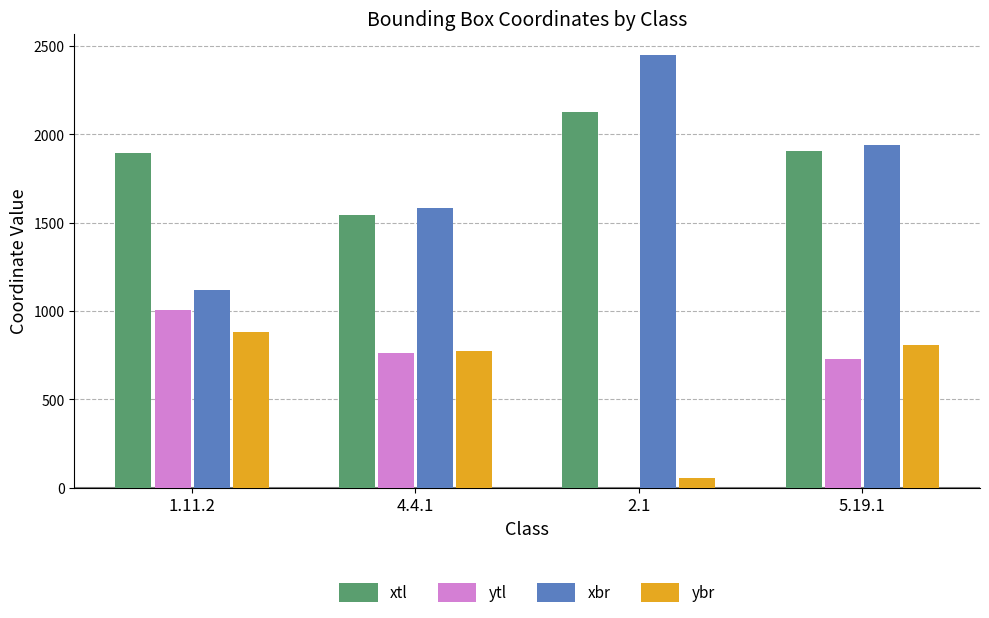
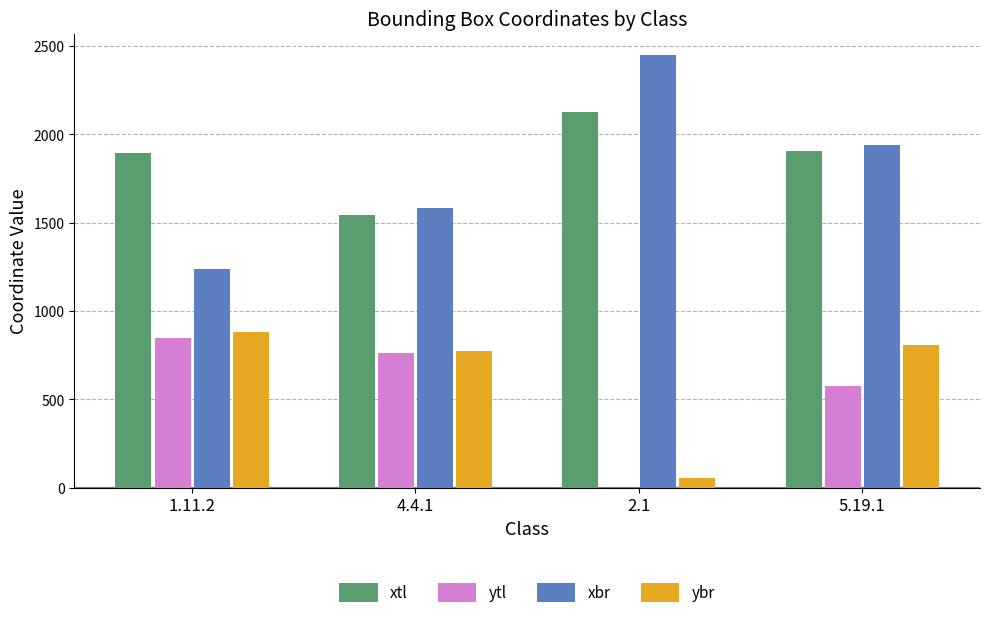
  {
    "xtl": {
      "1.11.2": 1890,
      "4.4.1": 1550,
      "2.1": 2130,
      "5.19.1": 1910
    },
    "ytl": {
-     "1.11.2": 1010,
+     "1.11.2": 850,
      "4.4.1": 760,
      "2.1": 0,
-     "5.19.1": 730
+     "5.19.1": 580
    },
    "xbr": {
-     "1.11.2": 1120,
+     "1.11.2": 1240,
      "4.4.1": 1580,
      "2.1": 2450,
      "5.19.1": 1940
    },
    "ybr": {
      "1.11.2": 880,
      "4.4.1": 770,
      "2.1": 60,
      "5.19.1": 810
    }
  }
